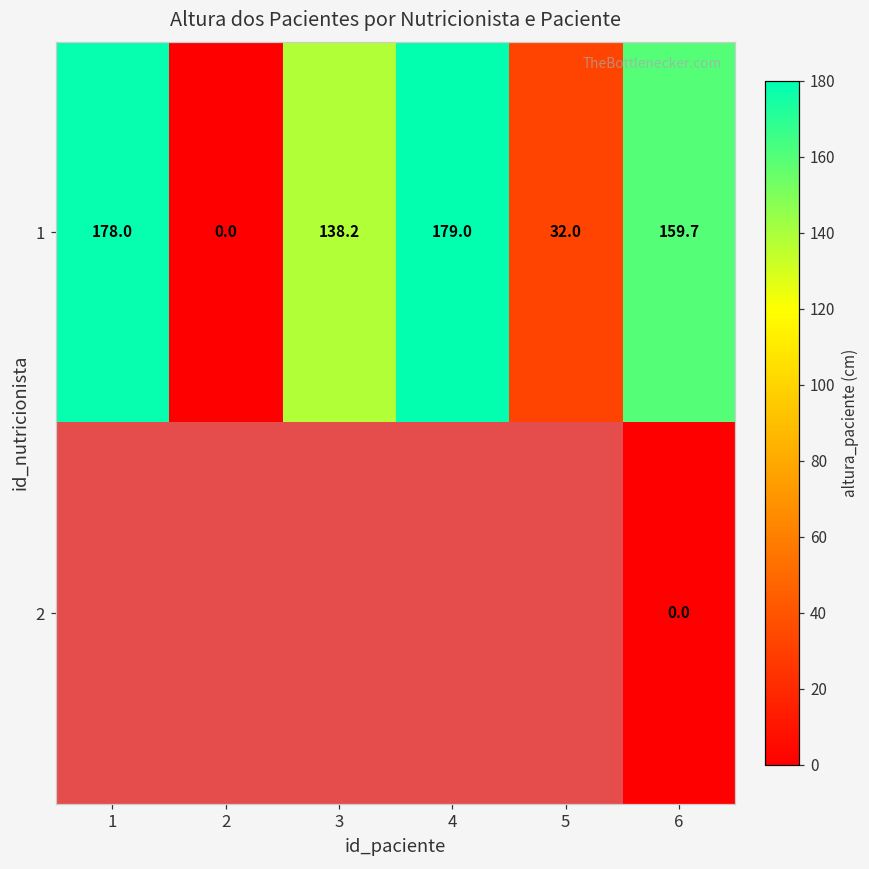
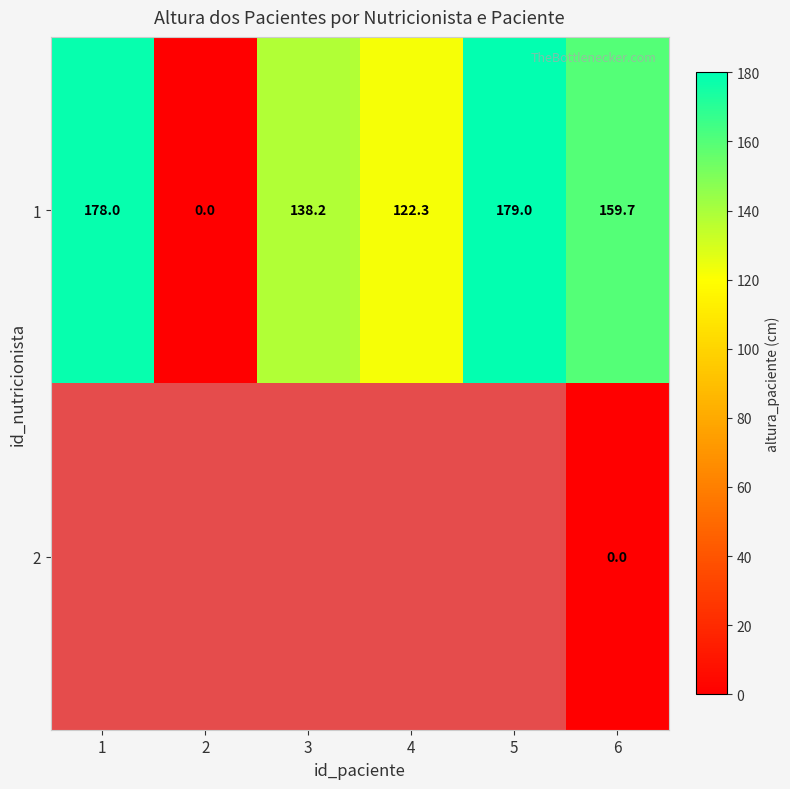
  {
    "1": {
      "1": 178.0,
      "2": 0.0,
      "3": 138.2,
-     "4": 179.0,
-     "5": 32.0
+     "4": 122.3,
+     "5": 179.0
    },
    "2": {
      "6": 0.0
    }
  }
